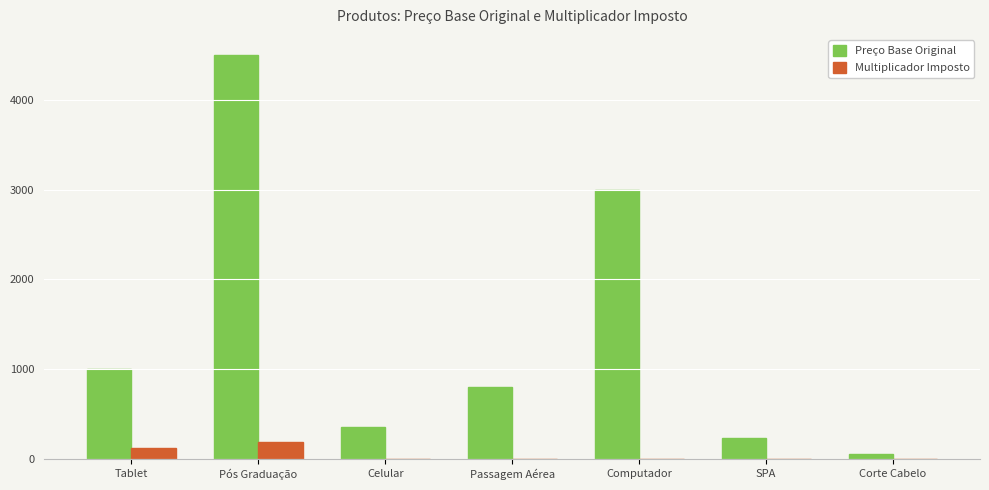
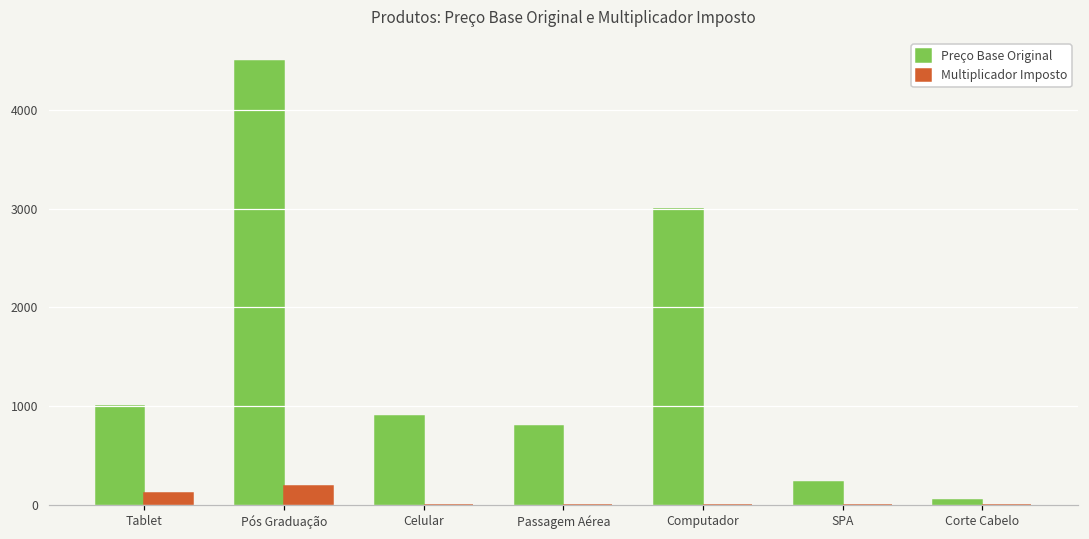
  {
    "Preço Base Original": {
      "Tablet": 1000,
      "Pós Graduação": 4500,
-     "Celular": 400,
+     "Celular": 900,
      "Passagem Aérea": 800,
      "Computador": 3000,
      "SPA": 200,
      "Corte Cabelo": 100
    },
    "Multiplicador Imposto": {
      "Tablet": 100,
      "Pós Graduação": 200
    }
  }
